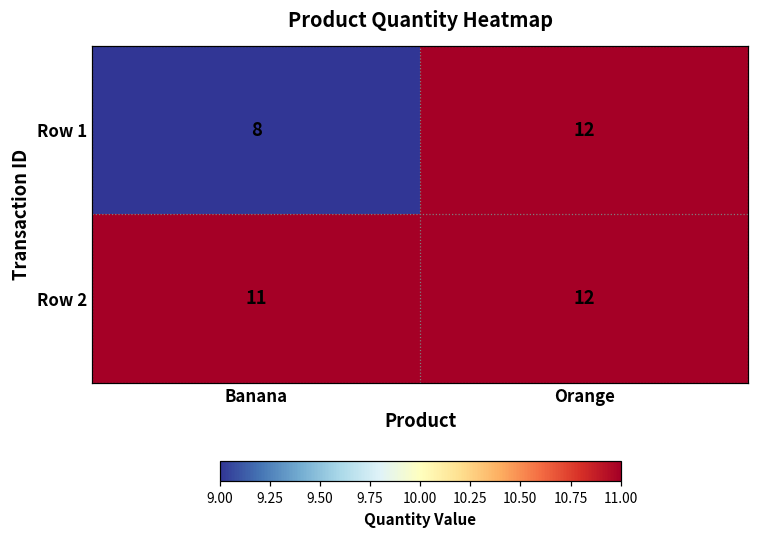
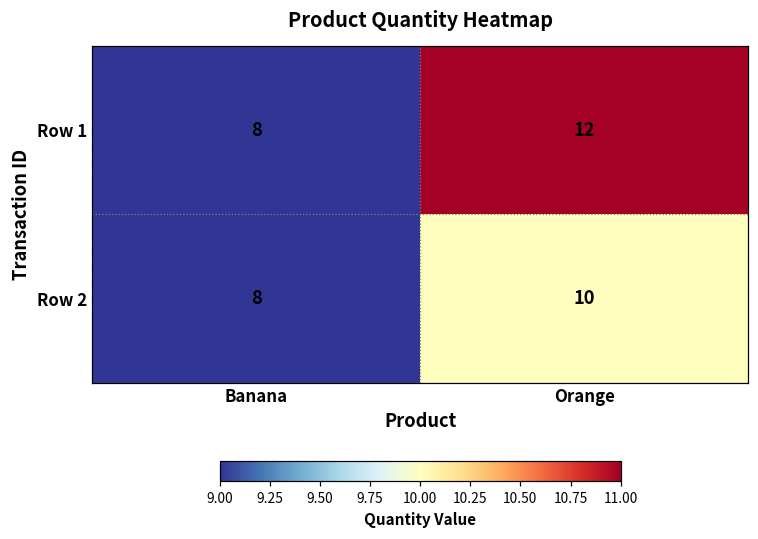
  {
    "Row 1": {
      "Banana": 8,
      "Orange": 12
    },
    "Row 2": {
-     "Banana": 11,
-     "Orange": 12
+     "Banana": 8,
+     "Orange": 10
    }
  }
